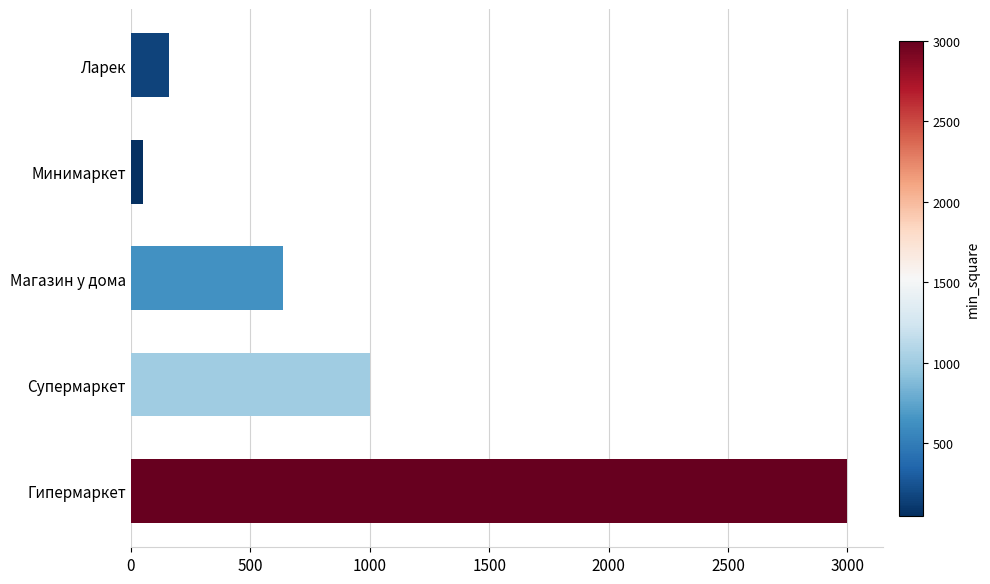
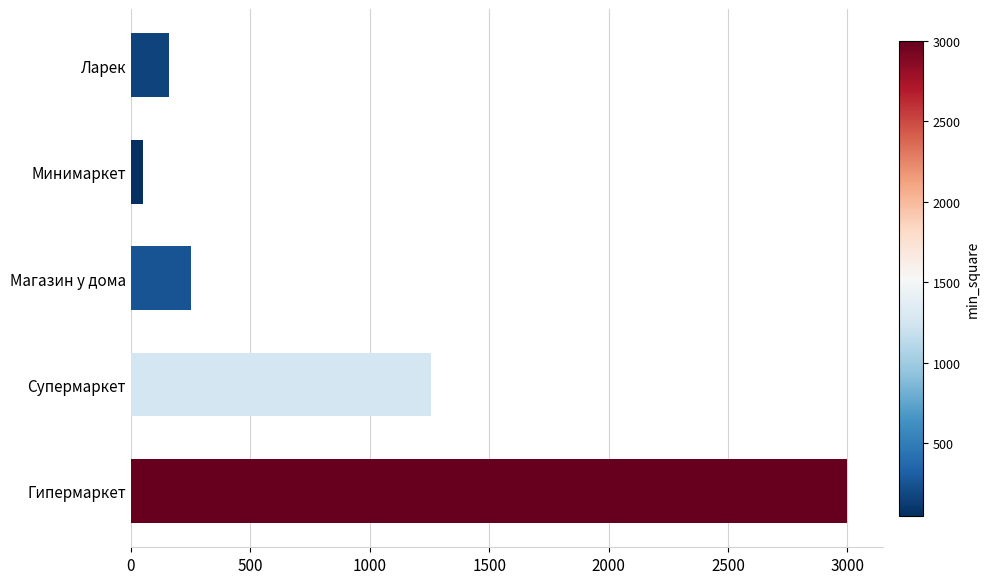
  {
    "Ларек": 160,
    "Минимаркет": 50,
-   "Магазин у дома": 640,
-   "Супермаркет": 1000,
+   "Магазин у дома": 250,
+   "Супермаркет": 1260,
    "Гипермаркет": 3000
  }
